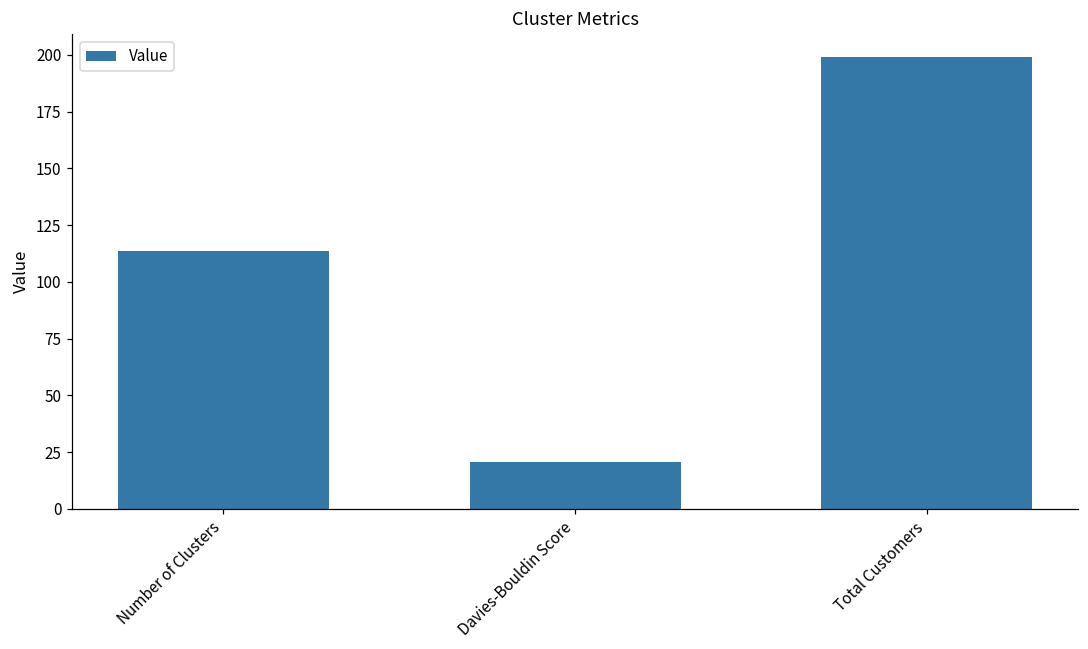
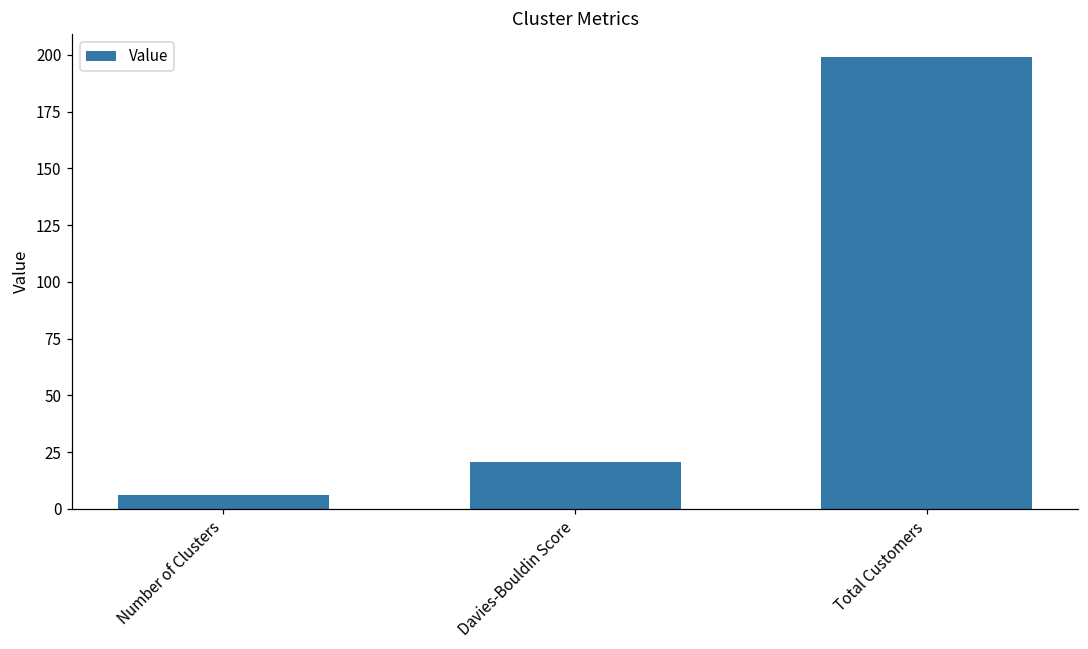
  {
-   "Number of Clusters": 114,
+   "Number of Clusters": 6,
    "Davies-Bouldin Score": 21,
    "Total Customers": 199
  }
